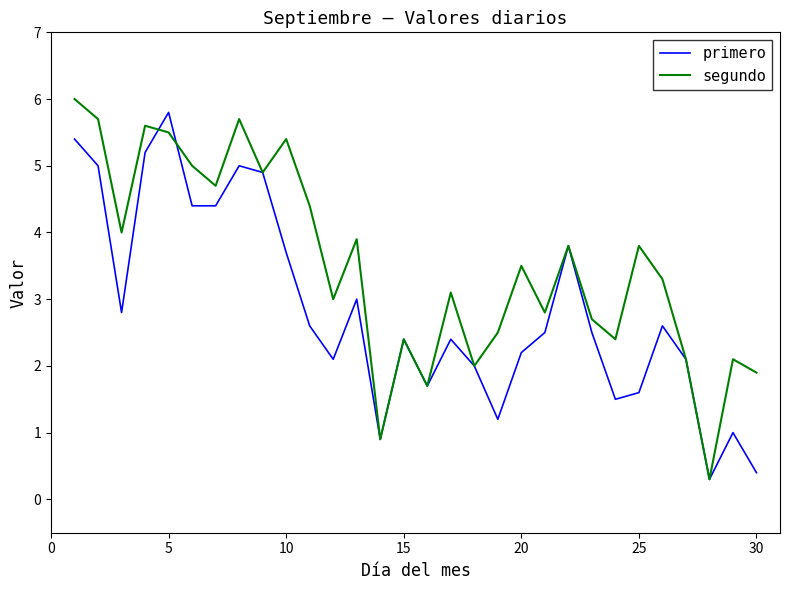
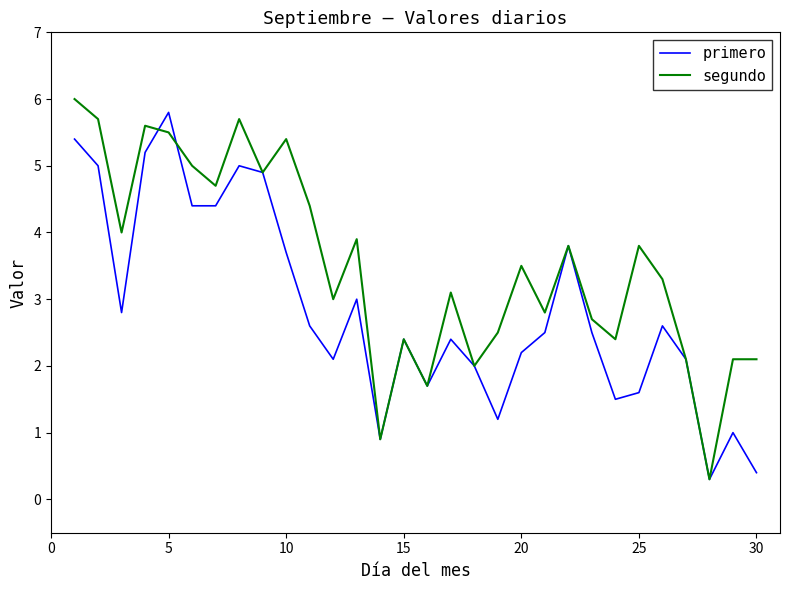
  {
    "primero": {
      "5": 5.8,
      "10": 3.7,
      "20": 2.2,
      "25": 1.6,
      "30": 0.4
    },
    "segundo": {
      "5": 5.5,
      "10": 5.4,
      "20": 3.5,
      "25": 3.8,
-     "30": 1.9
+     "30": 2.1
    }
  }
